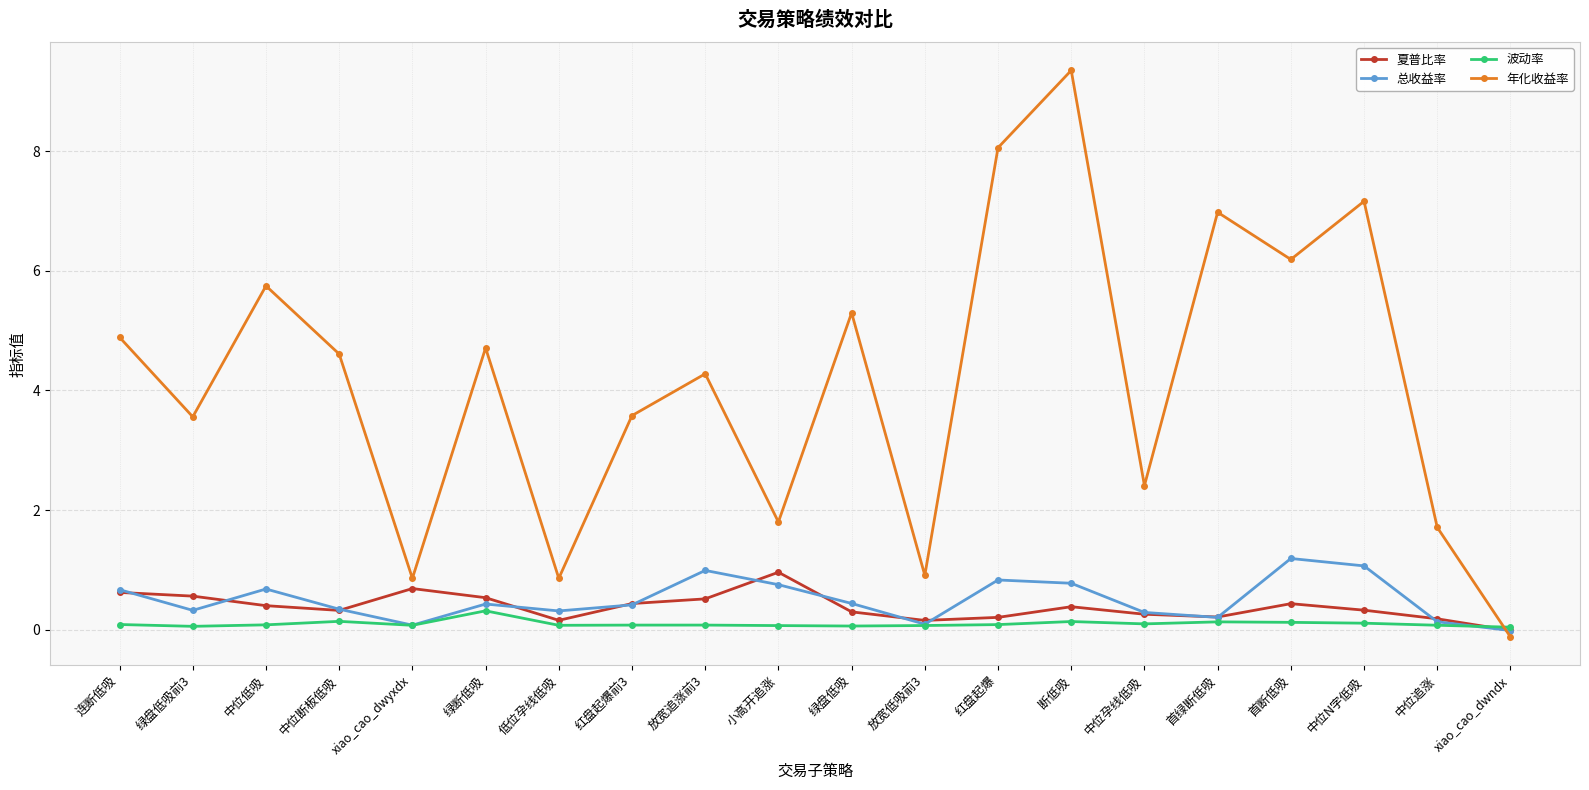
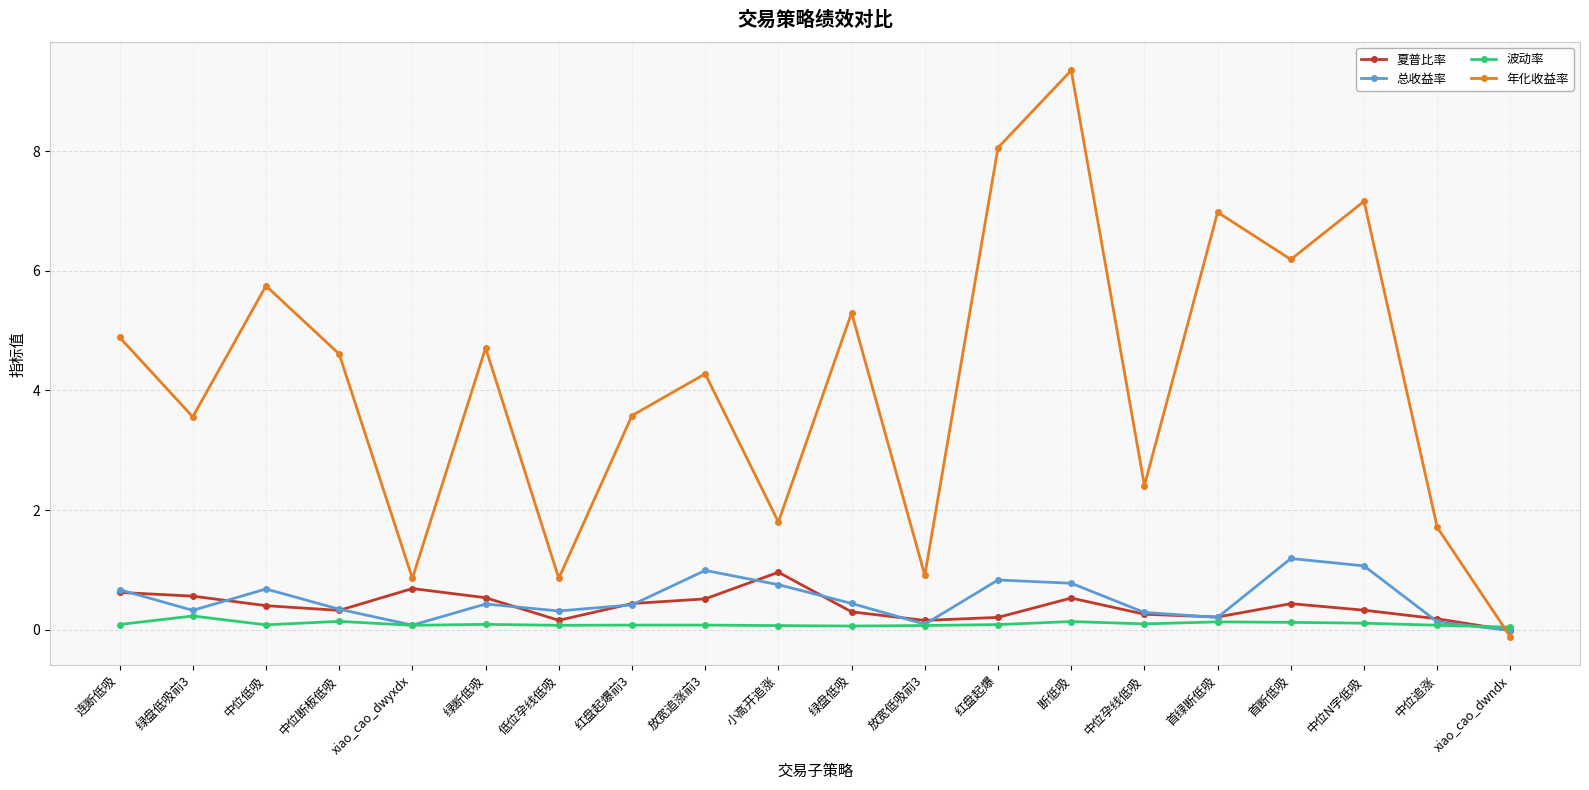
  {
    "夏普比率": {
      "连断低吸": 0.6,
      "绿盘低吸前3": 0.6,
      "中位低吸": 0.4,
      "xiao_cao_dwyxdx": 0.7,
      "绿断低吸": 0.5,
      "低位孕线低吸": 0.2,
      "放宽追涨前3": 0.5,
      "小高开追涨": 1.0,
      "绿盘低吸": 0.3,
      "放宽低吸前3": 0.2,
      "红盘起爆": 0.2,
-     "断低吸": 0.4,
+     "断低吸": 0.5,
      "首断低吸": 0.4,
      "中位N字低吸": 0.3,
      "中位追涨": 0.2
    },
    "总收益率": {
      "连断低吸": 0.7,
      "绿盘低吸前3": 0.3,
      "中位低吸": 0.7,
      "绿断低吸": 0.4,
      "低位孕线低吸": 0.3,
      "放宽追涨前3": 1.0,
      "小高开追涨": 0.8,
      "绿盘低吸": 0.4,
      "红盘起爆": 0.8,
      "断低吸": 0.8,
      "首断低吸": 1.2,
      "中位N字低吸": 1.1,
      "中位追涨": 0.1
    },
    "波动率": {
      "连断低吸": 0.1,
-     "绿盘低吸前3": 0.1,
+     "绿盘低吸前3": 0.2,
      "中位低吸": 0.1,
      "中位断板低吸": 0.1,
-     "绿断低吸": 0.3,
+     "绿断低吸": 0.1,
      "低位孕线低吸": 0.1,
      "红盘起爆前3": 0.1,
      "放宽追涨前3": 0.1,
      "小高开追涨": 0.1,
      "绿盘低吸": 0.1,
      "红盘起爆": 0.1,
      "断低吸": 0.1,
      "中位孕线低吸": 0.1,
      "首绿断低吸": 0.1,
      "首断低吸": 0.1,
      "中位N字低吸": 0.1,
      "中位追涨": 0.1,
      "xiao_cao_dwndx": 0.0
    },
    "年化收益率": {
      "连断低吸": 4.9,
      "绿盘低吸前3": 3.6,
      "中位低吸": 5.7,
      "中位断板低吸": 4.6,
      "xiao_cao_dwyxdx": 0.9,
      "绿断低吸": 4.7,
      "低位孕线低吸": 0.9,
      "红盘起爆前3": 3.6,
      "放宽追涨前3": 4.3,
      "小高开追涨": 1.8,
      "绿盘低吸": 5.3,
      "放宽低吸前3": 0.9,
      "红盘起爆": 8.1,
      "断低吸": 9.3,
      "中位孕线低吸": 2.4,
      "首绿断低吸": 7.0,
      "首断低吸": 6.2,
      "中位N字低吸": 7.2,
      "中位追涨": 1.7,
      "xiao_cao_dwndx": -0.1
    }
  }
